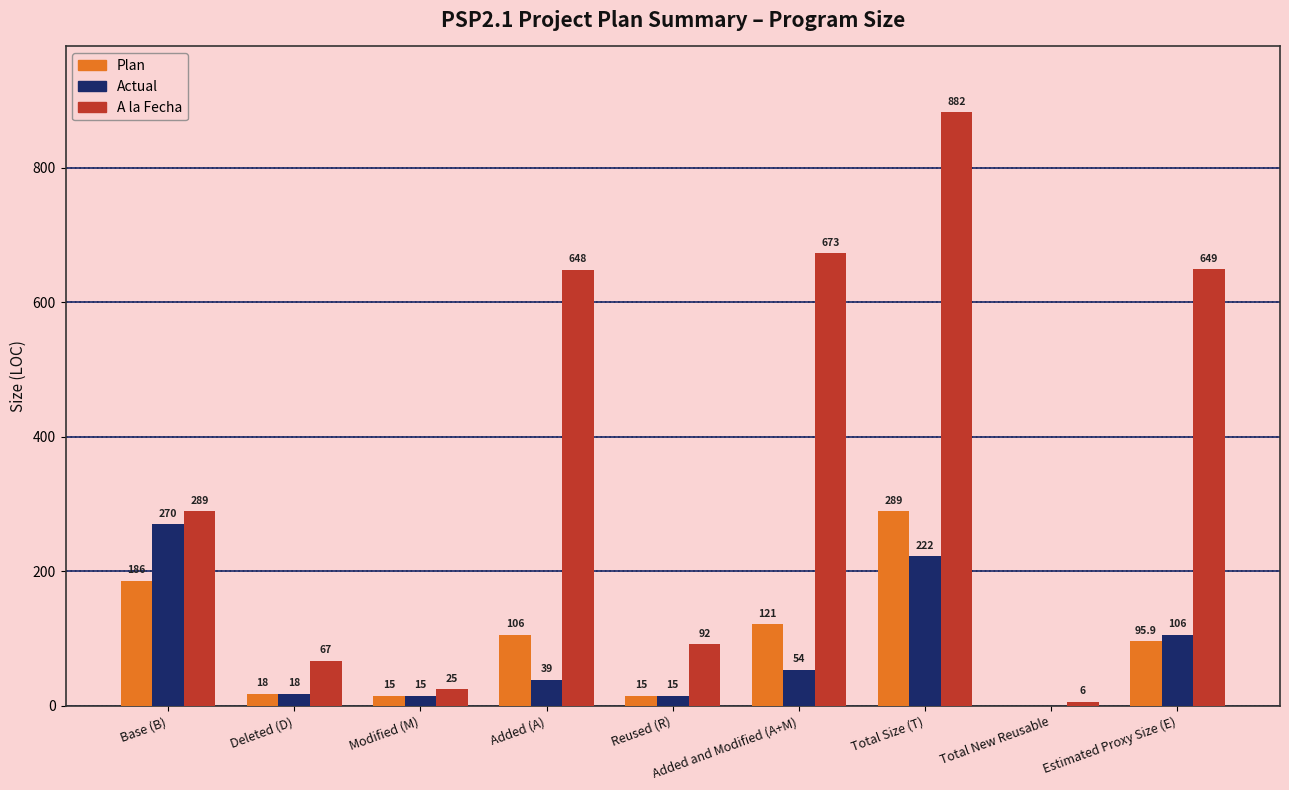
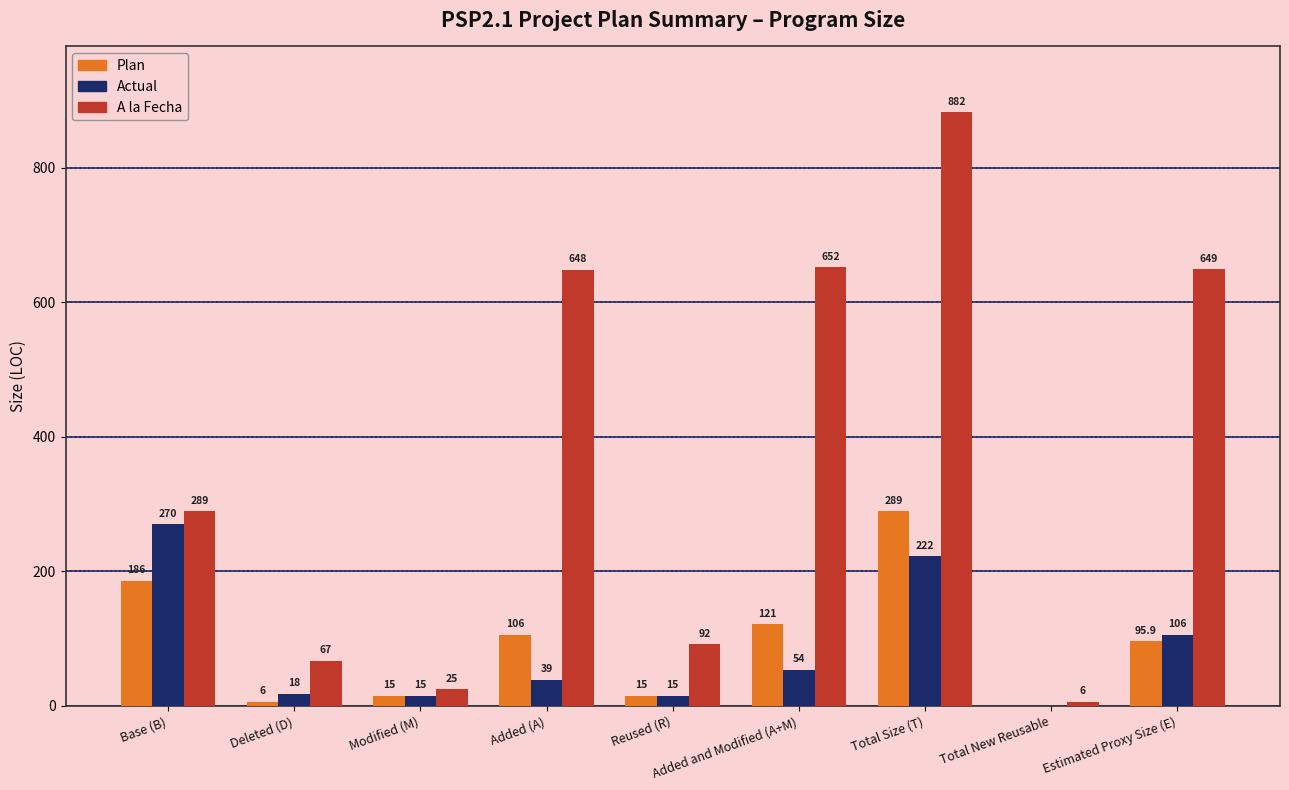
  {
    "Plan": {
      "Base (B)": 186,
-     "Deleted (D)": 18,
+     "Deleted (D)": 6,
      "Modified (M)": 15,
      "Added (A)": 106,
      "Reused (R)": 15,
      "Added and Modified (A+M)": 121,
      "Total Size (T)": 289,
      "Estimated Proxy Size (E)": 95.9
    },
    "Actual": {
      "Base (B)": 270,
      "Deleted (D)": 18,
      "Modified (M)": 15,
      "Added (A)": 39,
      "Reused (R)": 15,
      "Added and Modified (A+M)": 54,
      "Total Size (T)": 222,
      "Estimated Proxy Size (E)": 106
    },
    "A la Fecha": {
      "Base (B)": 289,
      "Deleted (D)": 67,
      "Modified (M)": 25,
      "Added (A)": 648,
      "Reused (R)": 92,
-     "Added and Modified (A+M)": 673,
+     "Added and Modified (A+M)": 652,
      "Total Size (T)": 882,
      "Total New Reusable": 6,
      "Estimated Proxy Size (E)": 649
    }
  }
